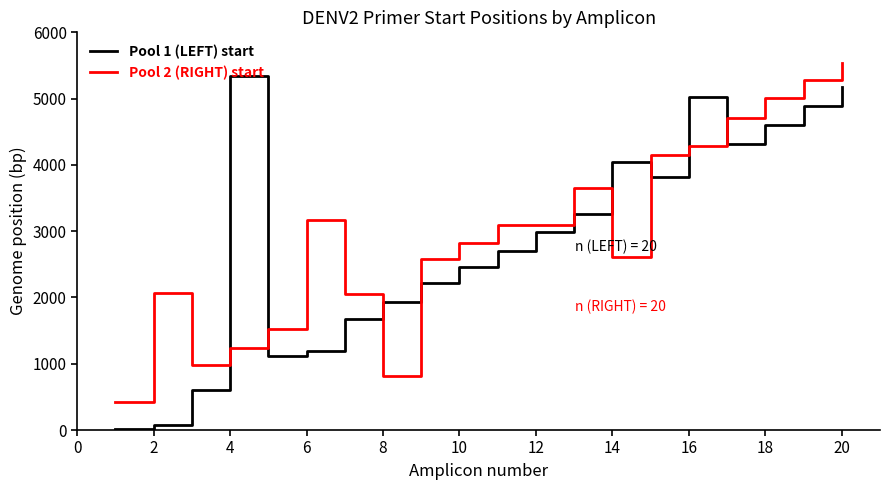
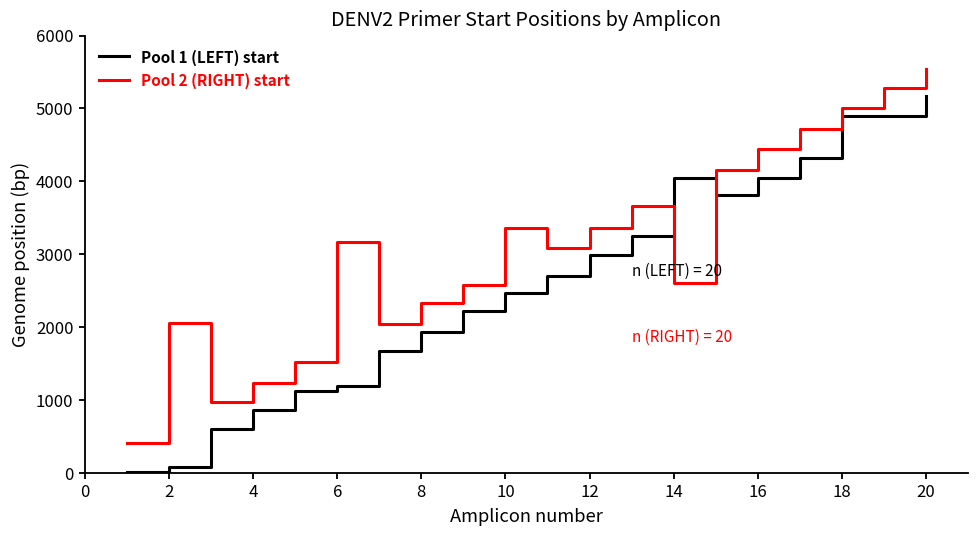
  {
    "Pool 1 (LEFT) start": {
      "2": 100,
-     "4": 5300,
+     "4": 900,
      "6": 1200,
      "8": 1900,
      "10": 2500,
      "12": 3000,
      "14": 4000,
-     "16": 5000,
-     "18": 4600,
+     "16": 4000,
+     "18": 4900,
      "20": 5200
    },
    "Pool 2 (RIGHT) start": {
      "2": 2100,
      "4": 1200,
      "6": 3200,
-     "8": 800,
-     "10": 2800,
-     "12": 3100,
-     "16": 4300,
+     "8": 2300,
+     "10": 3400,
+     "12": 3400,
+     "16": 4500,
      "18": 5000,
      "20": 5500
    }
  }
